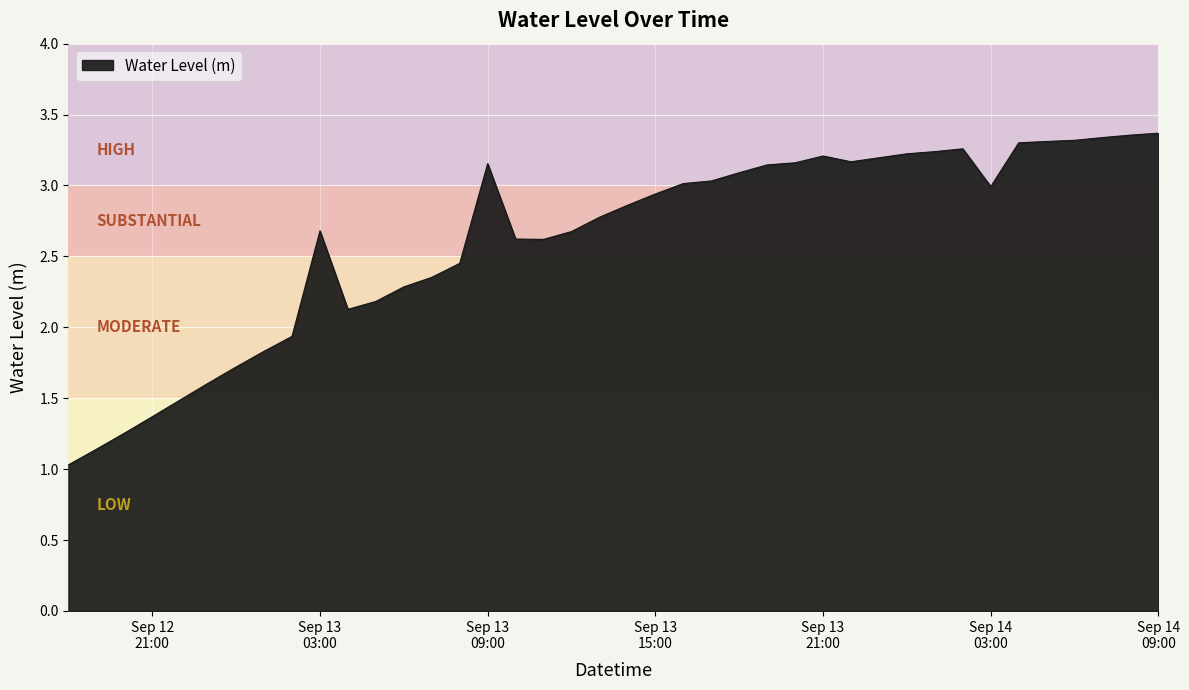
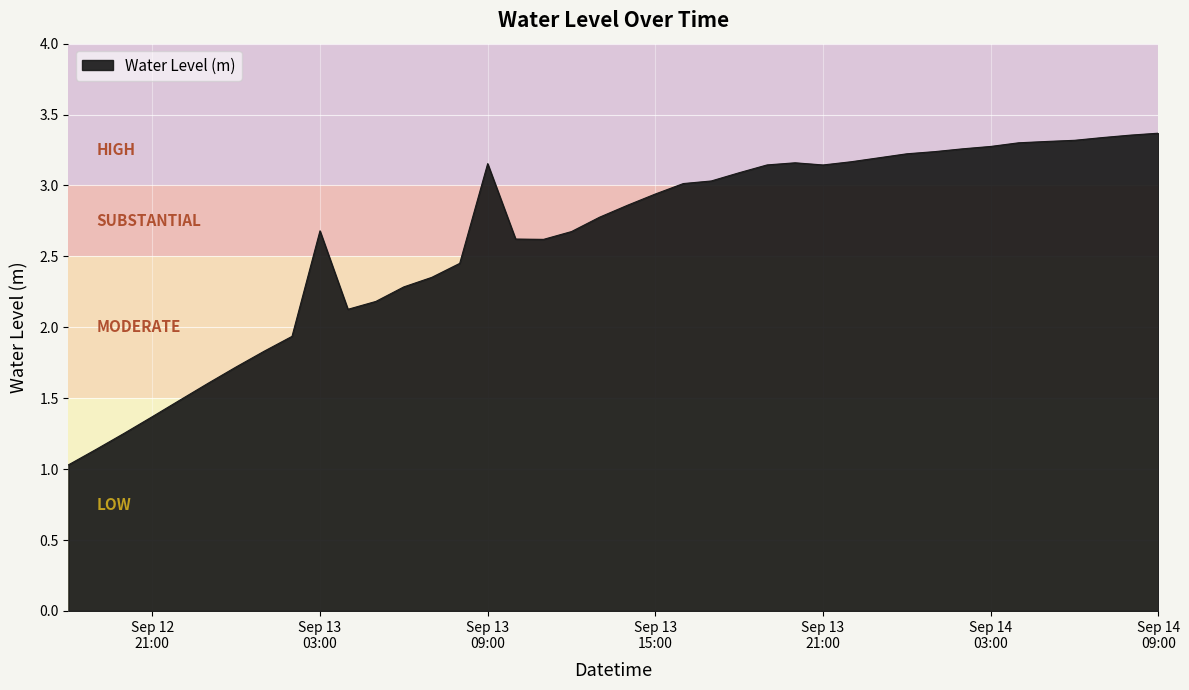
  {
    "Sep 12 21:00": 1.37,
    "Sep 13 03:00": 2.68,
    "Sep 13 09:00": 3.15,
    "Sep 13 15:00": 2.94,
-   "Sep 13 21:00": 3.21,
-   "Sep 14 03:00": 2.99,
+   "Sep 13 21:00": 3.14,
+   "Sep 14 03:00": 3.28,
    "Sep 14 09:00": 3.37
  }
